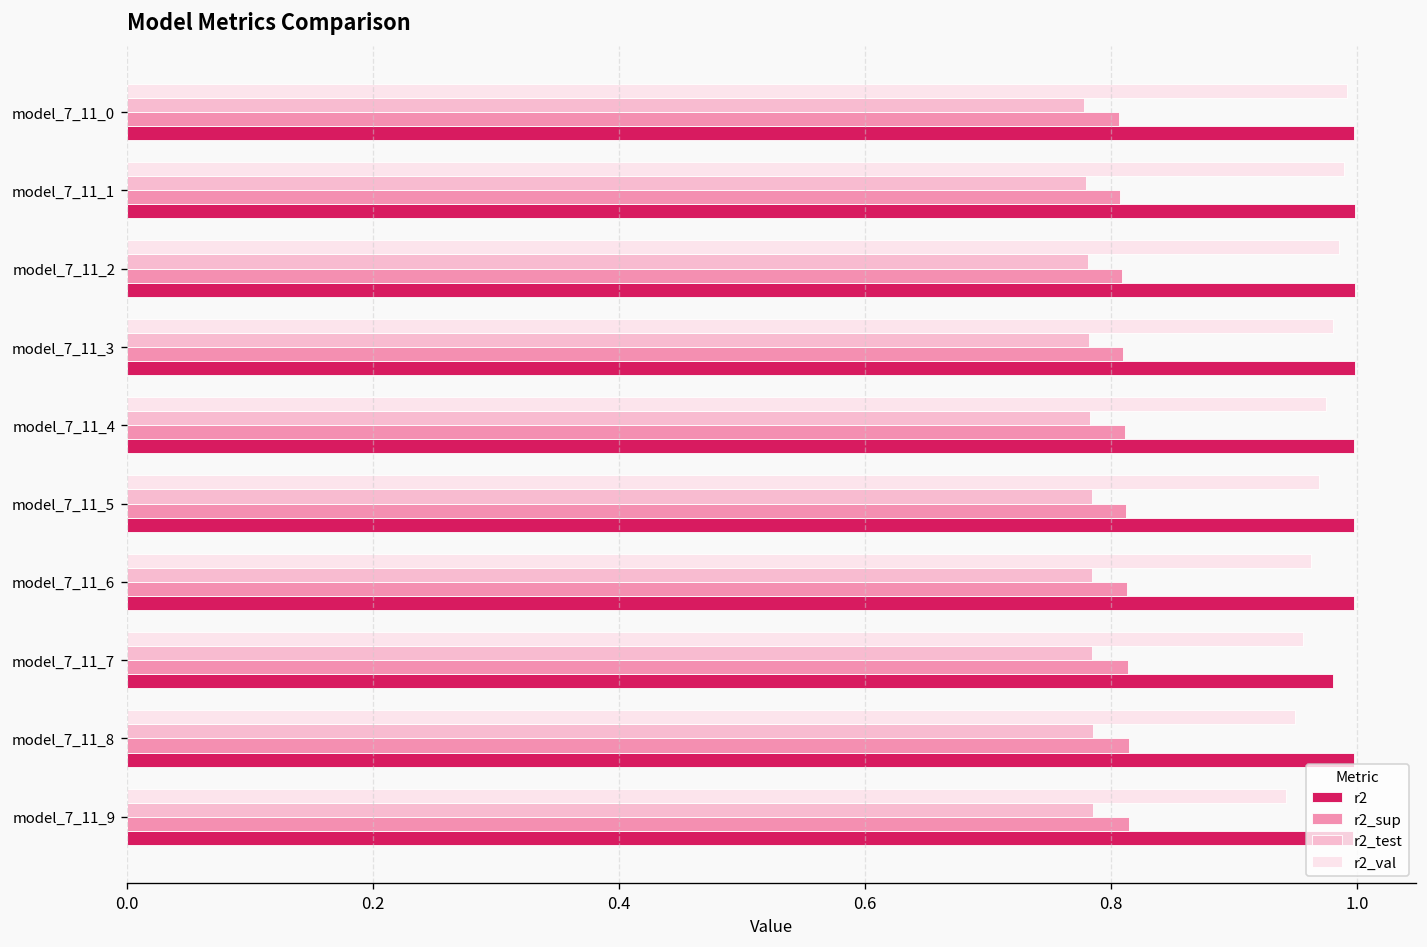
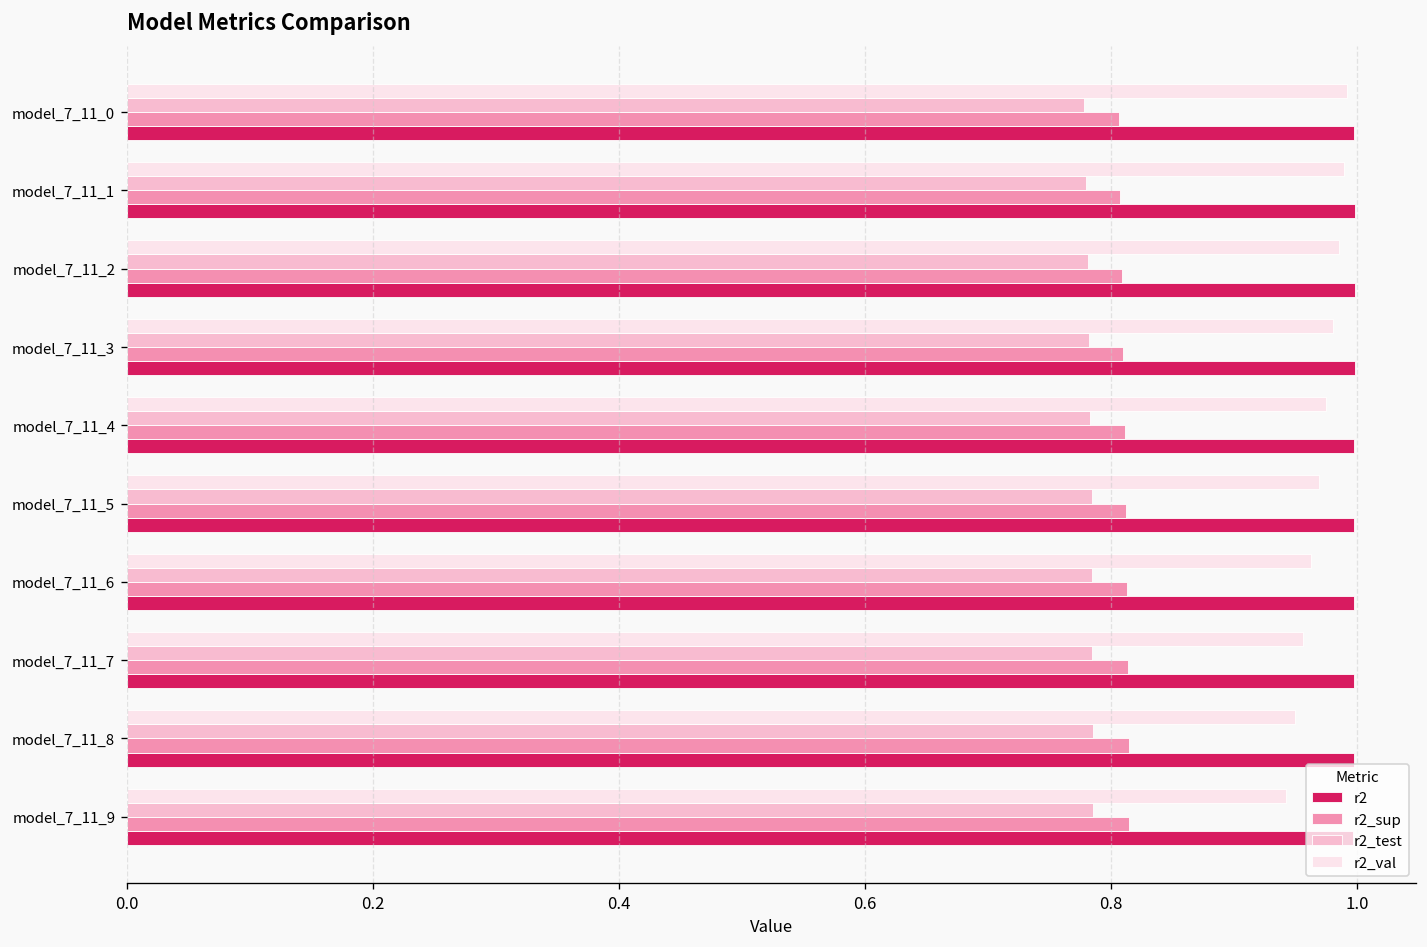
  {
    "r2": {
      "model_7_11_0": 0.998,
      "model_7_11_1": 0.998,
      "model_7_11_2": 0.998,
      "model_7_11_3": 0.998,
      "model_7_11_4": 0.998,
      "model_7_11_5": 0.998,
      "model_7_11_6": 0.998,
-     "model_7_11_7": 0.981
+     "model_7_11_7": 0.998
    }
  }
